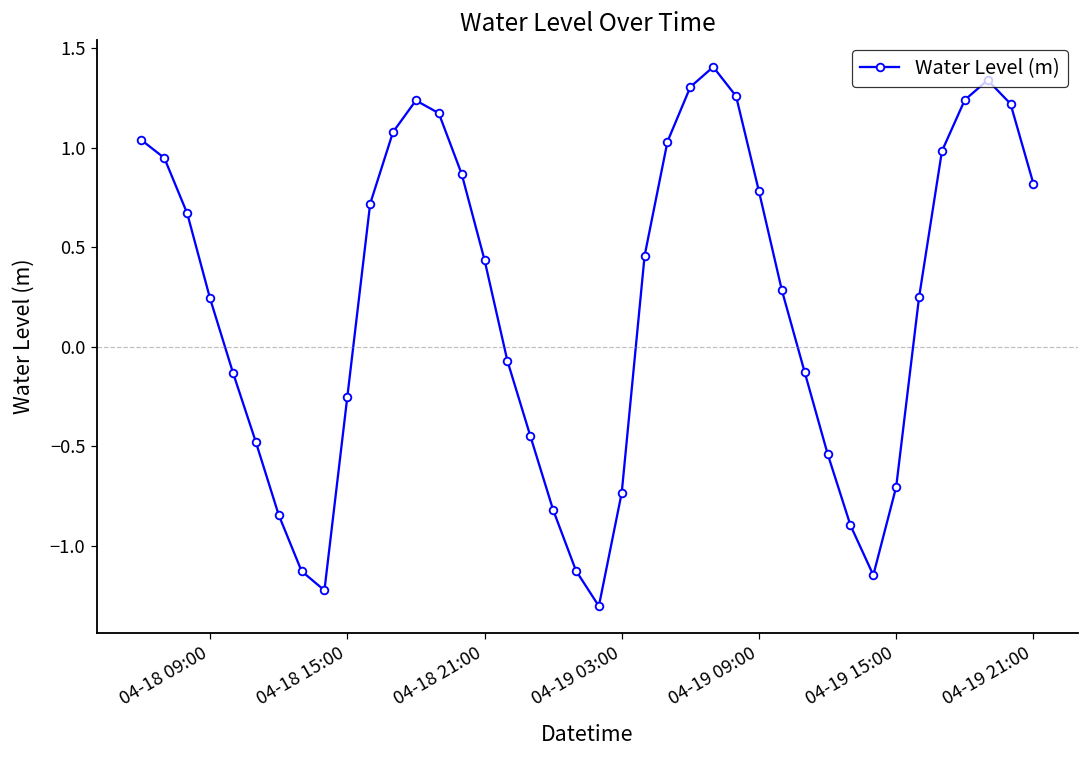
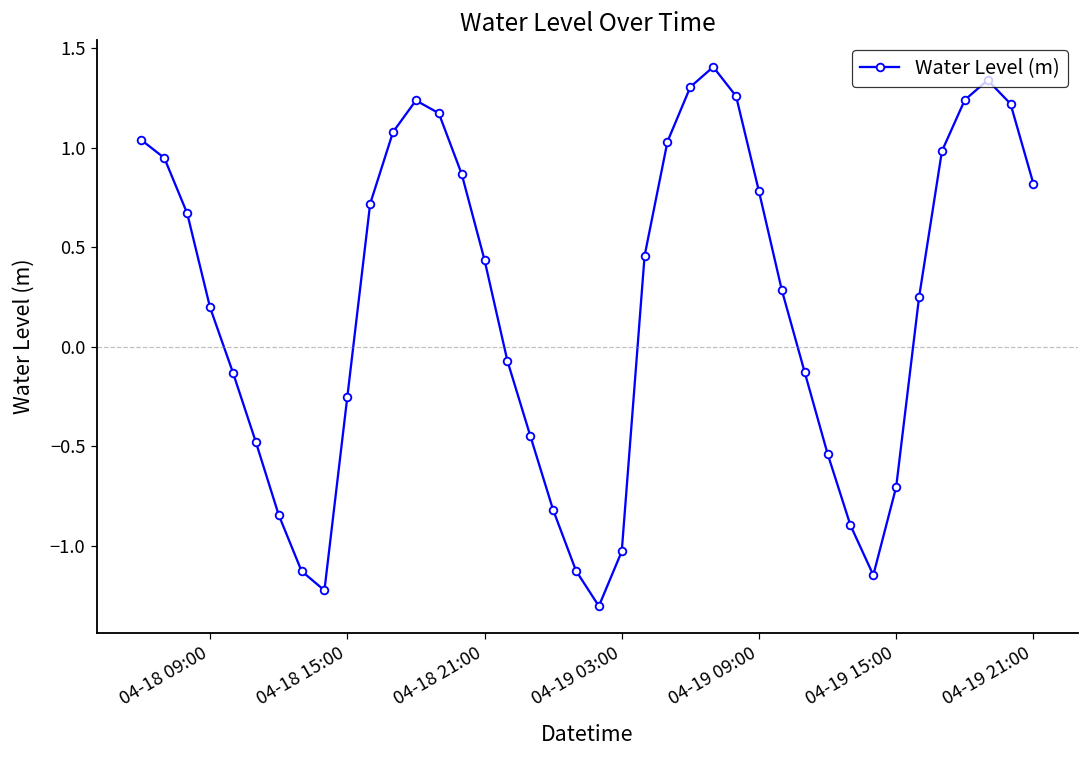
  {
-   "04-18 09:00": 0.24,
+   "04-18 09:00": 0.20,
    "04-18 15:00": -0.25,
    "04-18 21:00": 0.44,
-   "04-19 03:00": -0.73,
+   "04-19 03:00": -1.03,
    "04-19 09:00": 0.78,
    "04-19 15:00": -0.71,
    "04-19 21:00": 0.82
  }
